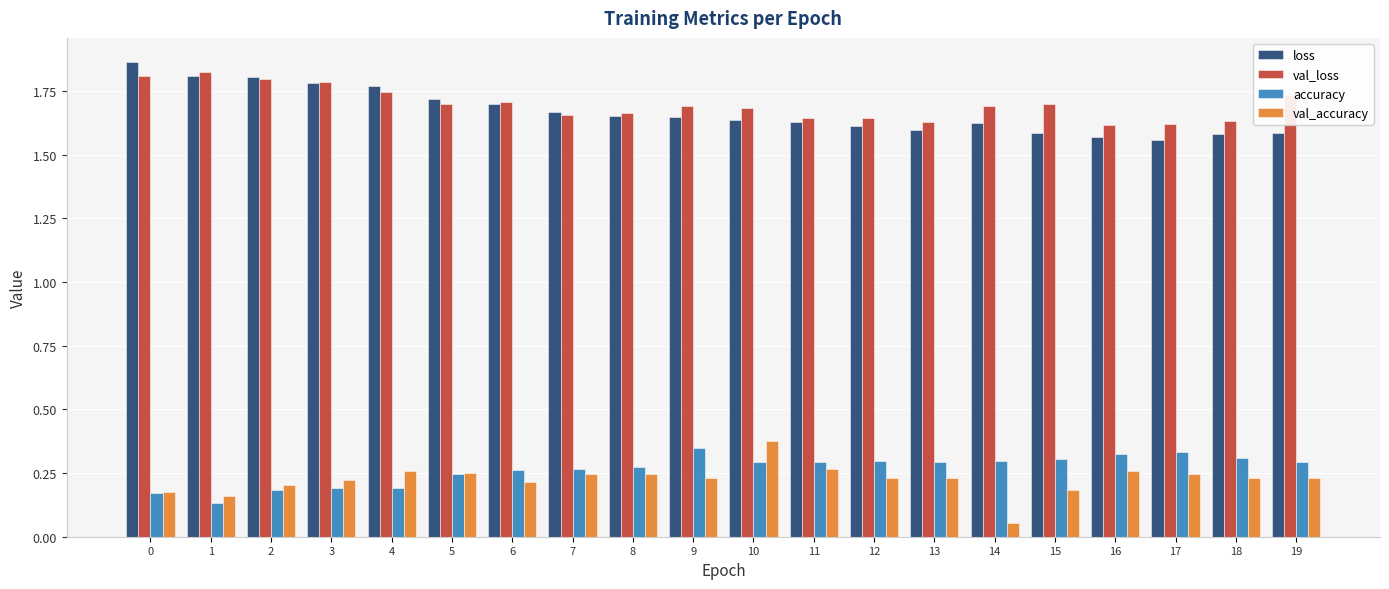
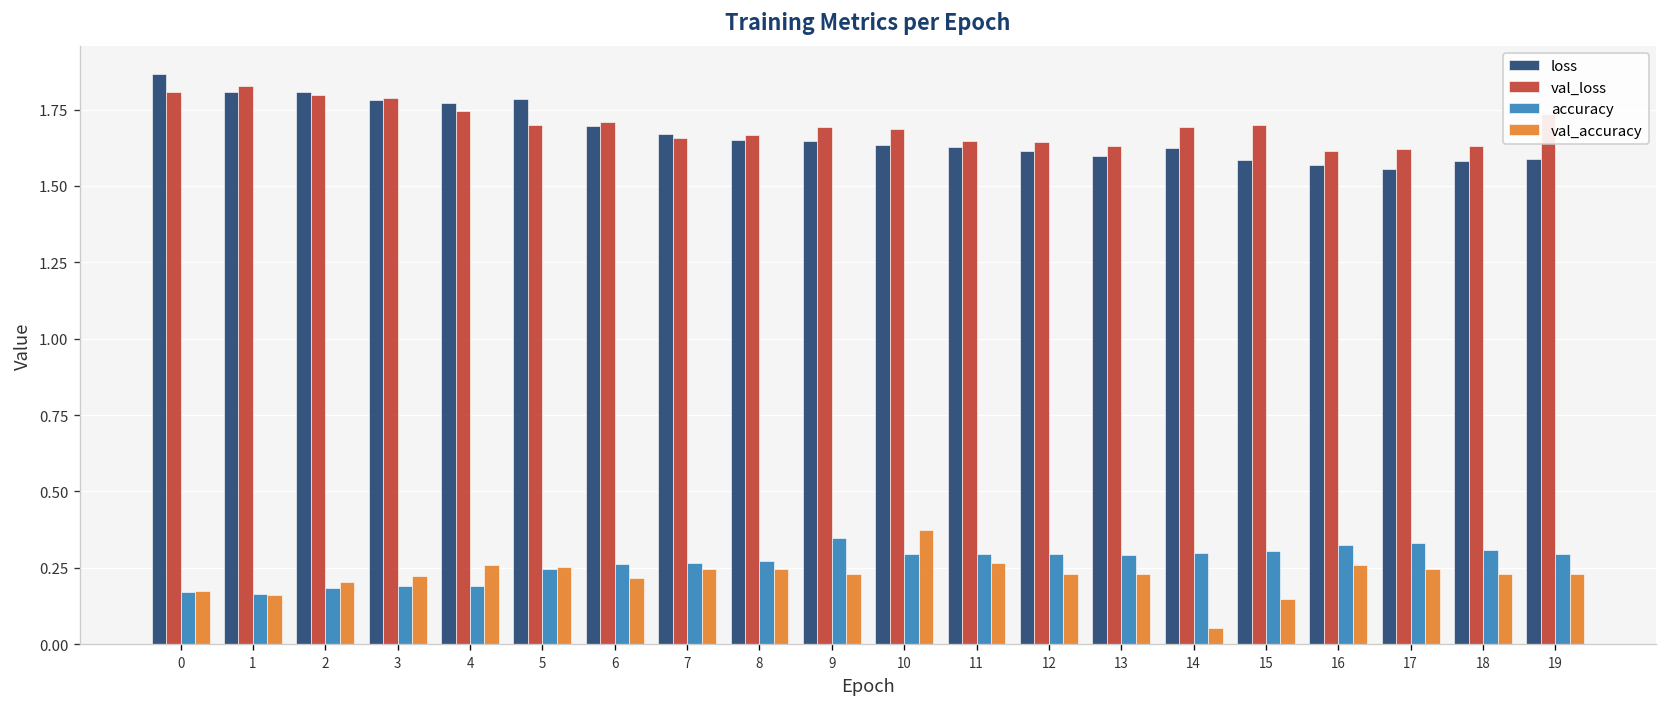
  {
    "loss": {
      "0": 1.87,
      "1": 1.81,
      "2": 1.81,
      "3": 1.78,
      "4": 1.77,
-     "5": 1.72,
+     "5": 1.78,
      "6": 1.70,
      "7": 1.67,
      "8": 1.65,
      "9": 1.65,
      "10": 1.64,
      "11": 1.63,
      "12": 1.61,
      "13": 1.60,
      "14": 1.62,
      "15": 1.58,
      "16": 1.57,
      "17": 1.56,
      "18": 1.58,
      "19": 1.59
    },
    "val_loss": {
      "0": 1.81,
      "1": 1.83,
      "2": 1.80,
      "3": 1.79,
      "4": 1.75,
      "5": 1.70,
      "6": 1.71,
      "7": 1.66,
      "8": 1.67,
      "9": 1.69,
      "10": 1.68,
      "11": 1.65,
      "12": 1.64,
      "13": 1.63,
      "14": 1.69,
      "15": 1.70,
      "16": 1.62,
      "17": 1.62,
      "18": 1.63
    },
    "accuracy": {
      "0": 0.17,
-     "1": 0.13,
+     "1": 0.16,
      "2": 0.18,
      "3": 0.19,
      "4": 0.19,
      "5": 0.24,
      "6": 0.26,
      "7": 0.27,
      "8": 0.27,
      "9": 0.35,
      "10": 0.29,
      "11": 0.29,
      "12": 0.30,
      "13": 0.29,
      "14": 0.30,
      "15": 0.31,
      "16": 0.33,
      "17": 0.33,
      "18": 0.31,
      "19": 0.29
    },
    "val_accuracy": {
      "0": 0.17,
      "1": 0.16,
      "2": 0.20,
      "3": 0.22,
      "4": 0.26,
      "5": 0.25,
      "6": 0.22,
      "7": 0.24,
      "8": 0.24,
      "9": 0.23,
      "10": 0.38,
      "11": 0.27,
      "12": 0.23,
      "13": 0.23,
      "14": 0.05,
-     "15": 0.18,
+     "15": 0.15,
      "16": 0.26,
      "17": 0.24,
      "18": 0.23,
      "19": 0.23
    }
  }
